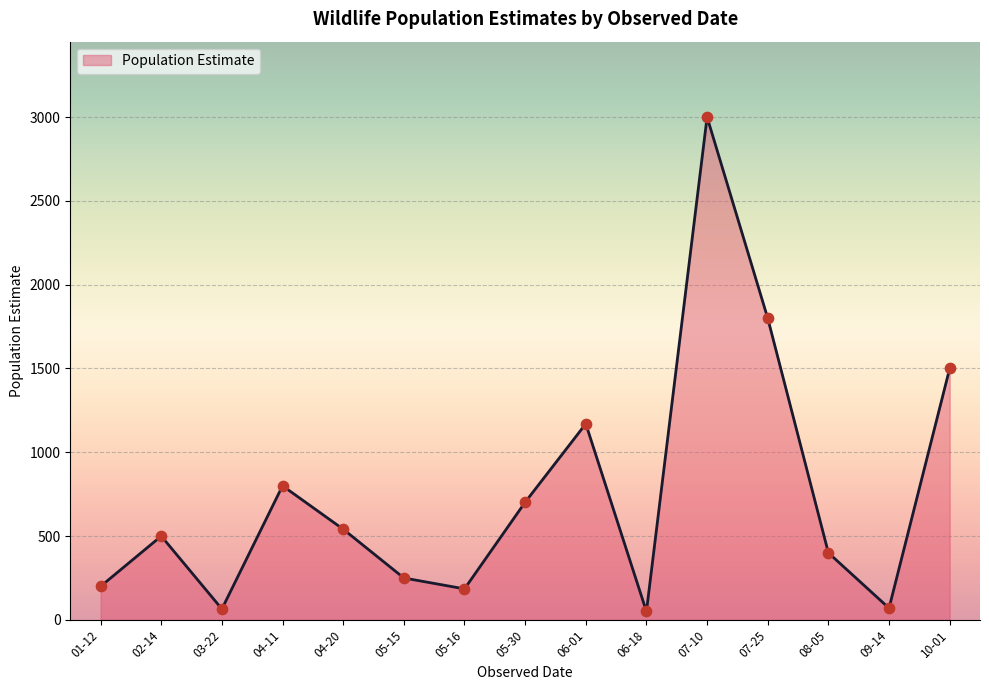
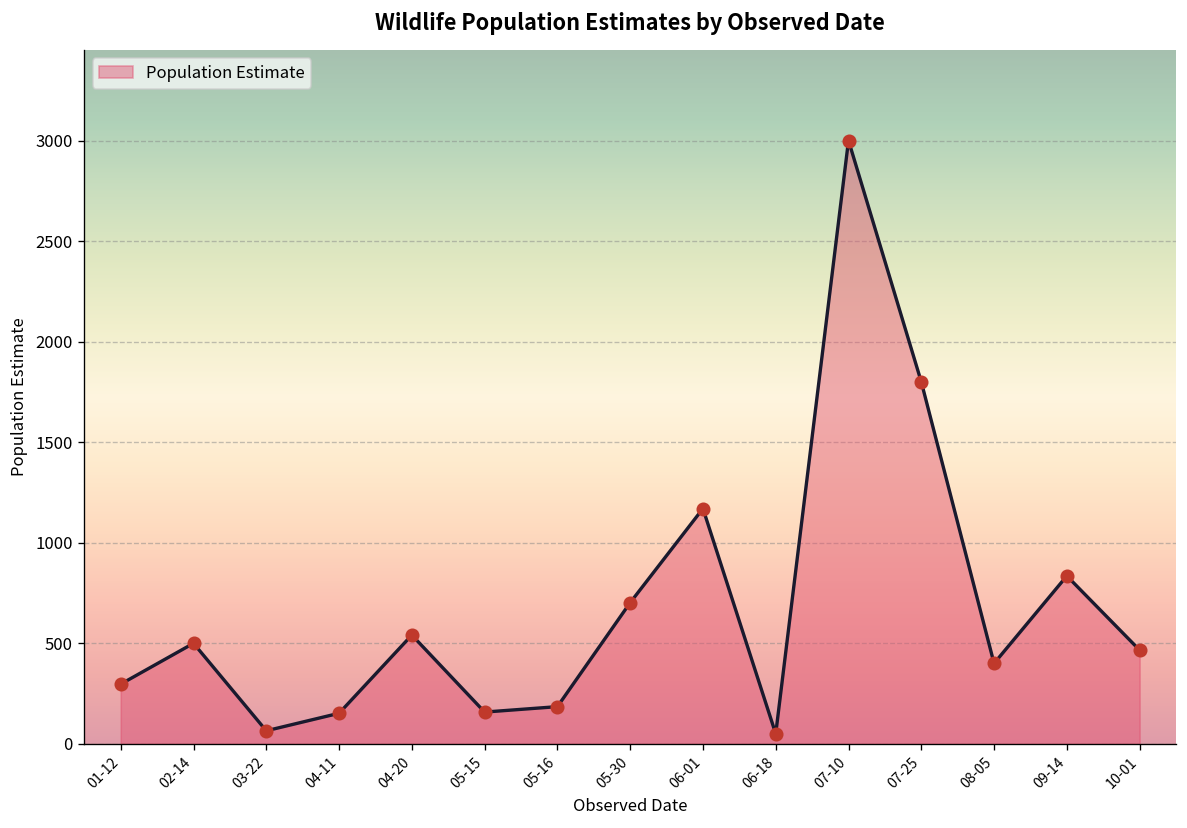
  {
-   "01-12": 200,
+   "01-12": 300,
    "02-14": 500,
    "03-22": 70,
-   "04-11": 800,
+   "04-11": 150,
    "04-20": 540,
-   "05-15": 250,
+   "05-15": 160,
    "05-16": 190,
    "05-30": 700,
    "06-01": 1170,
    "06-18": 50,
    "07-10": 3000,
    "07-25": 1800,
    "08-05": 400,
-   "09-14": 70,
-   "10-01": 1500
+   "09-14": 840,
+   "10-01": 470
  }
